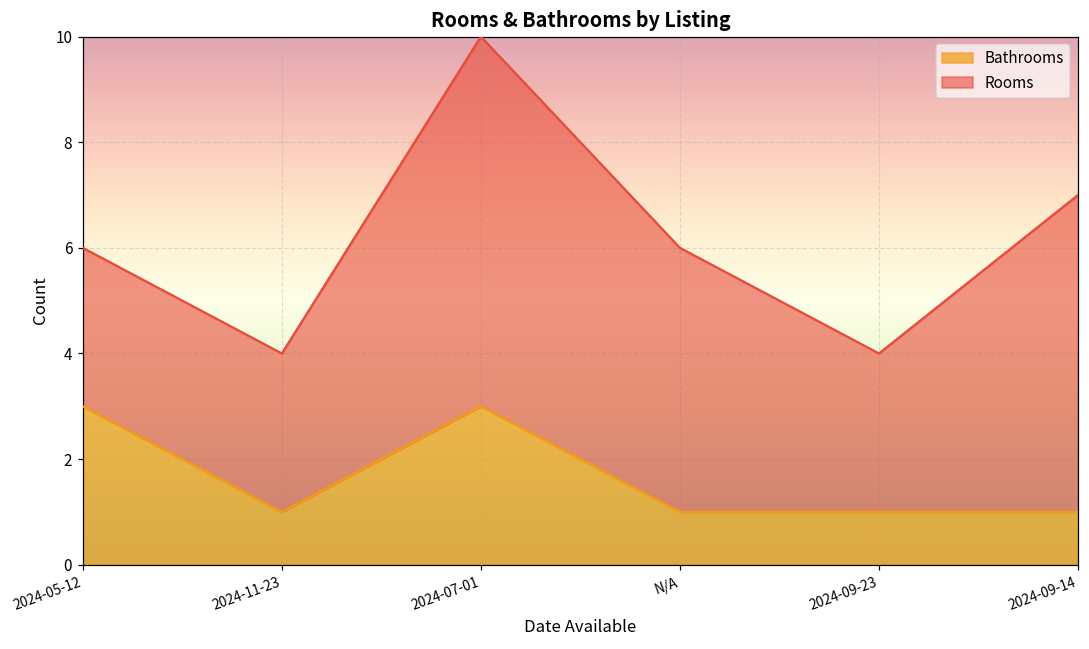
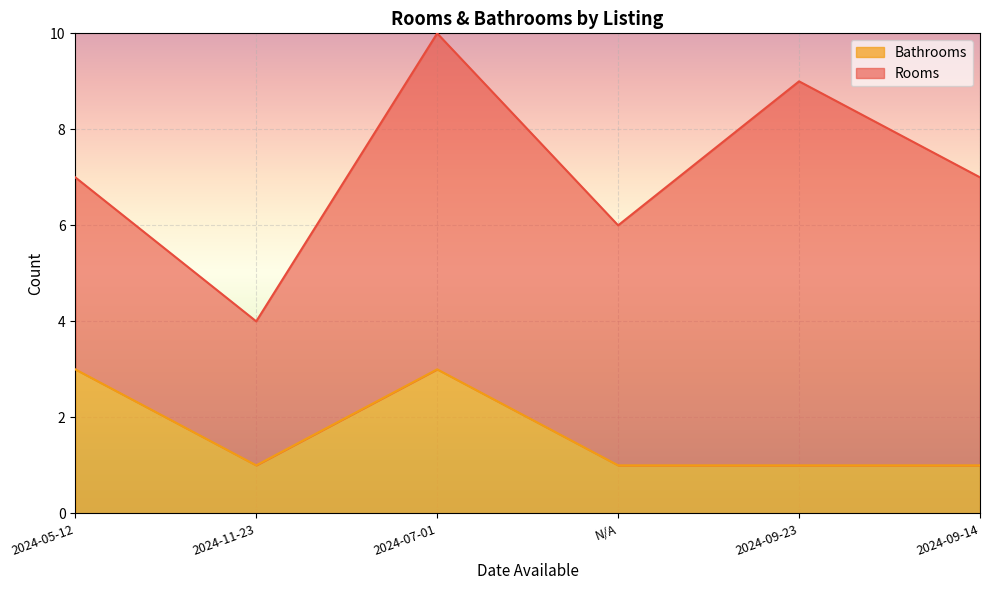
  {
    "Bathrooms": {
      "2024-05-12": 3,
      "2024-11-23": 1,
      "2024-07-01": 3,
      "N/A": 1,
      "2024-09-23": 1,
      "2024-09-14": 1
    },
    "Rooms": {
-     "2024-05-12": 3,
+     "2024-05-12": 4,
      "2024-11-23": 3,
      "2024-07-01": 7,
      "N/A": 5,
-     "2024-09-23": 3,
+     "2024-09-23": 8,
      "2024-09-14": 6
    }
  }
